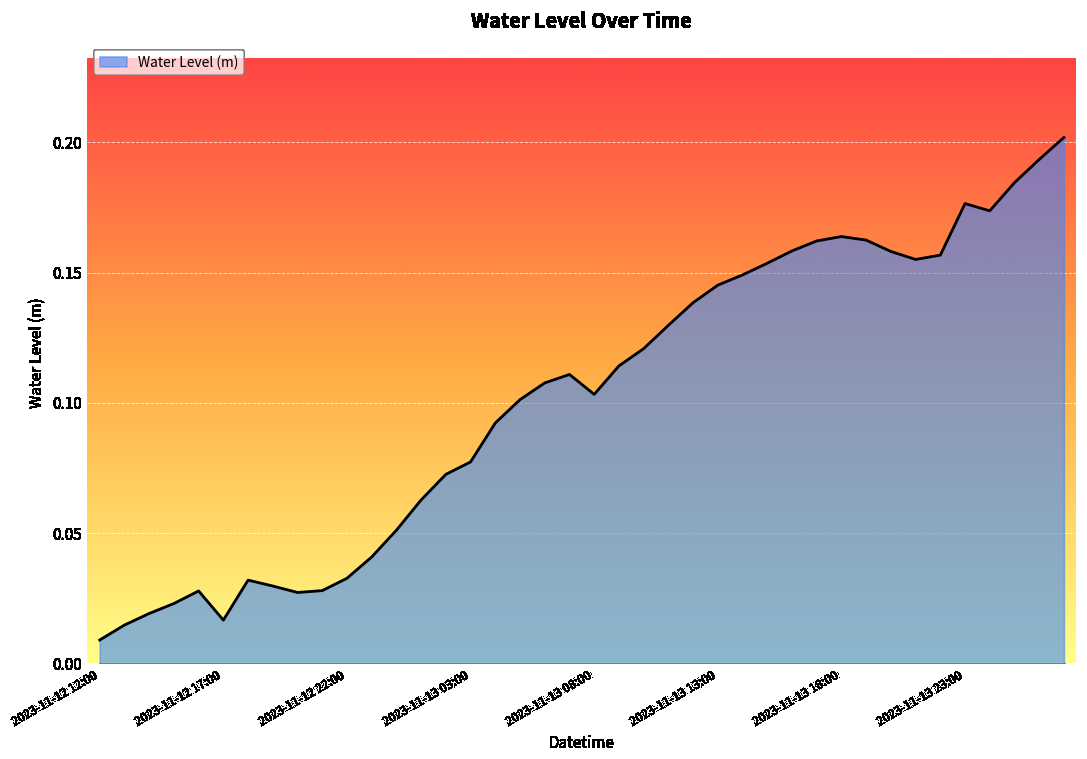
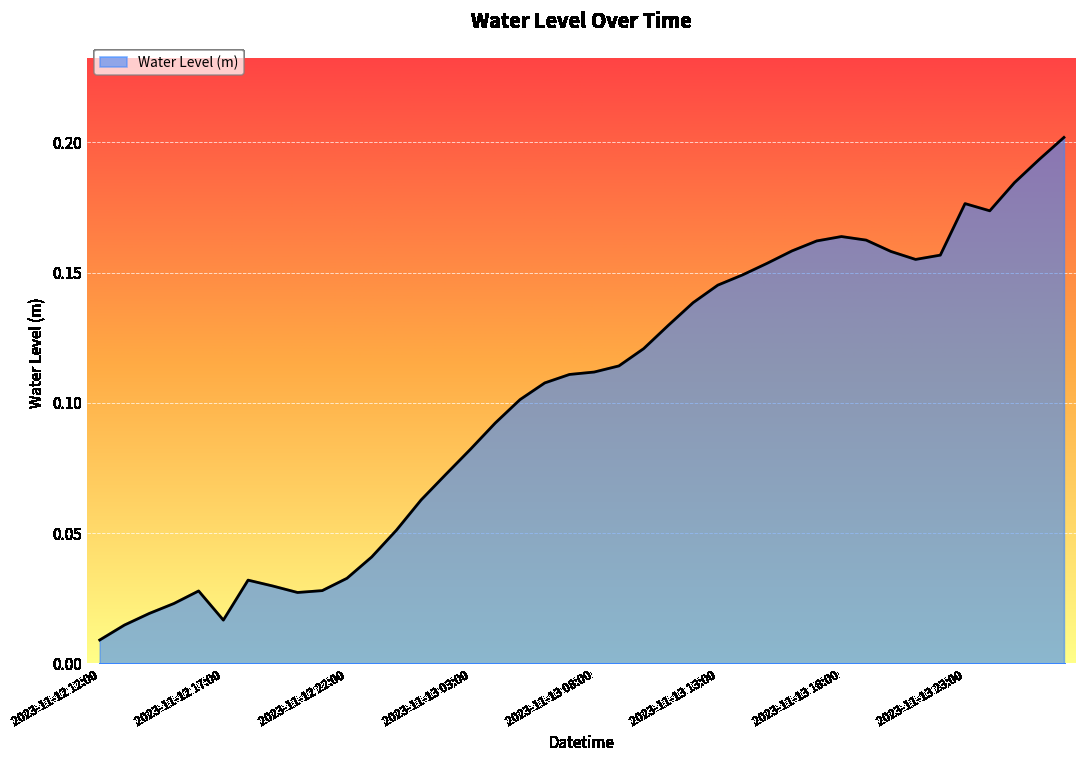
  {
    "2023-11-12 12:00": 0.009,
    "2023-11-12 17:00": 0.017,
    "2023-11-12 22:00": 0.033,
-   "2023-11-13 03:00": 0.077,
-   "2023-11-13 08:00": 0.103,
+   "2023-11-13 03:00": 0.082,
+   "2023-11-13 08:00": 0.112,
    "2023-11-13 13:00": 0.145,
    "2023-11-13 18:00": 0.164,
    "2023-11-13 23:00": 0.176
  }
